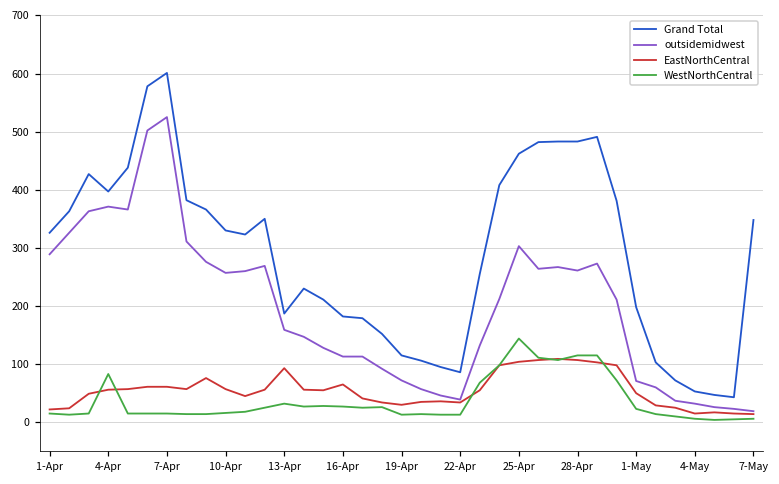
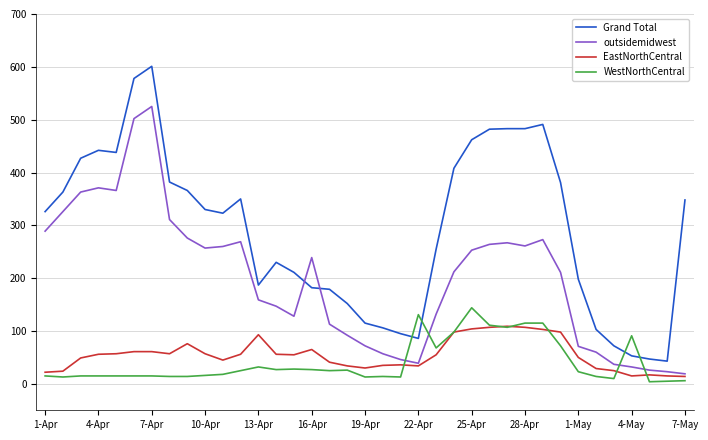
  {
    "Grand Total": {
      "1-Apr": 330,
-     "4-Apr": 400,
+     "4-Apr": 440,
      "7-Apr": 600,
      "10-Apr": 330,
      "13-Apr": 190,
      "16-Apr": 180,
      "19-Apr": 120,
      "22-Apr": 90,
      "25-Apr": 460,
      "28-Apr": 480,
      "1-May": 200,
      "4-May": 50,
      "7-May": 350
    },
    "outsidemidwest": {
      "1-Apr": 290,
      "4-Apr": 370,
      "7-Apr": 530,
      "10-Apr": 260,
      "13-Apr": 160,
-     "16-Apr": 110,
+     "16-Apr": 240,
      "19-Apr": 70,
      "22-Apr": 40,
-     "25-Apr": 300,
+     "25-Apr": 250,
      "28-Apr": 260,
      "1-May": 70,
      "4-May": 30,
      "7-May": 20
    },
    "EastNorthCentral": {
      "1-Apr": 20,
      "4-Apr": 60,
      "7-Apr": 60,
      "10-Apr": 60,
      "13-Apr": 90,
      "16-Apr": 70,
      "19-Apr": 30,
      "22-Apr": 30,
      "25-Apr": 100,
      "28-Apr": 110,
      "1-May": 50,
      "4-May": 20,
      "7-May": 10
    },
    "WestNorthCentral": {
      "1-Apr": 20,
-     "4-Apr": 80,
+     "4-Apr": 20,
      "7-Apr": 20,
      "10-Apr": 20,
      "13-Apr": 30,
      "16-Apr": 30,
      "19-Apr": 10,
-     "22-Apr": 10,
+     "22-Apr": 130,
      "25-Apr": 140,
      "28-Apr": 120,
      "1-May": 20,
-     "4-May": 10,
+     "4-May": 90,
      "7-May": 10
    }
  }
